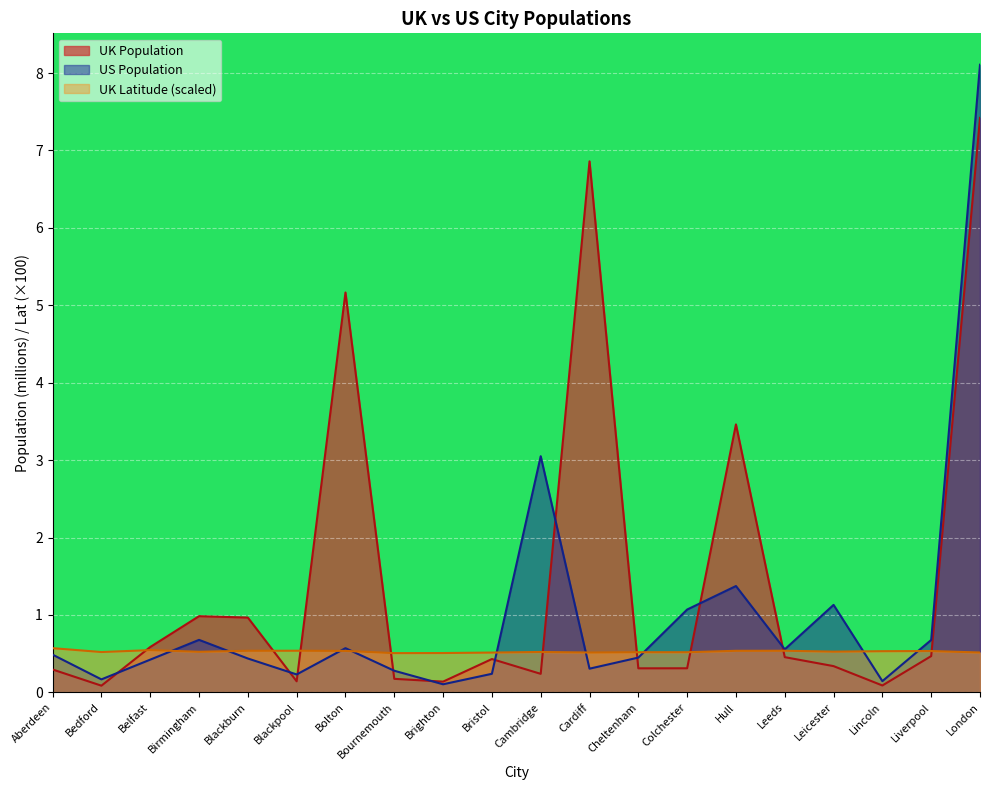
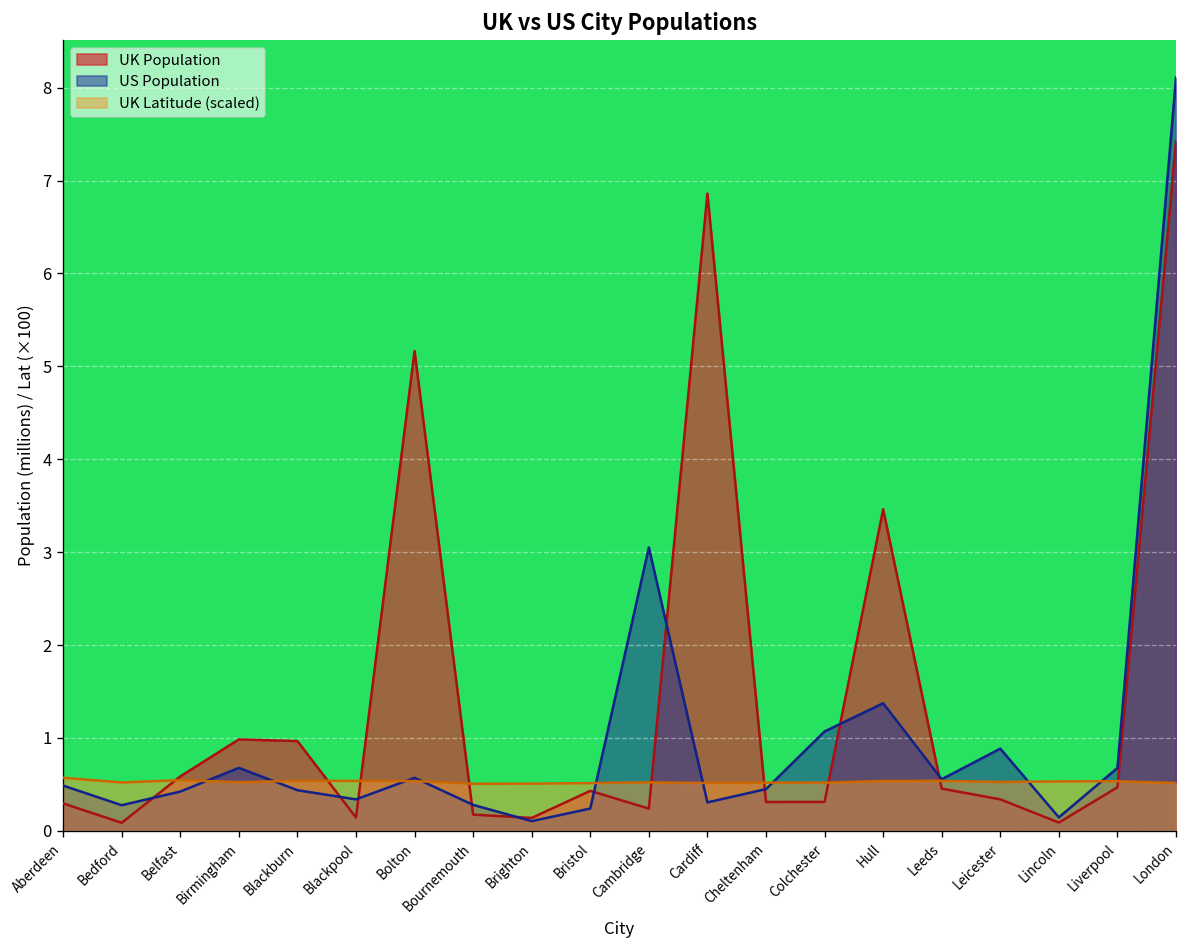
  {
    "UK Population": {
      "Aberdeen": 0.3,
      "Bedford": 0.1,
      "Belfast": 0.6,
      "Birmingham": 1.0,
      "Blackburn": 1.0,
      "Blackpool": 0.1,
      "Bolton": 5.2,
      "Bournemouth": 0.2,
      "Brighton": 0.1,
      "Bristol": 0.4,
      "Cambridge": 0.2,
      "Cardiff": 6.9,
      "Cheltenham": 0.3,
      "Colchester": 0.3,
      "Hull": 3.5,
      "Leeds": 0.5,
      "Leicester": 0.3,
      "Lincoln": 0.1,
      "Liverpool": 0.5,
      "London": 7.4
    },
    "US Population": {
      "Aberdeen": 0.5,
-     "Bedford": 0.2,
+     "Bedford": 0.3,
      "Belfast": 0.4,
      "Birmingham": 0.7,
      "Blackburn": 0.4,
-     "Blackpool": 0.2,
+     "Blackpool": 0.3,
      "Bolton": 0.6,
      "Bournemouth": 0.3,
      "Brighton": 0.1,
      "Bristol": 0.2,
      "Cambridge": 3.1,
      "Cardiff": 0.3,
      "Cheltenham": 0.4,
      "Colchester": 1.1,
      "Hull": 1.4,
-     "Leicester": 1.1,
+     "Leicester": 0.9,
      "Lincoln": 0.1,
      "Liverpool": 0.7,
      "London": 8.1
    },
    "UK Latitude (scaled)": {
      "Aberdeen": 0.6,
      "Bedford": 0.5,
      "Belfast": 0.5,
      "Birmingham": 0.5,
      "Blackburn": 0.5,
      "Blackpool": 0.5,
      "Bolton": 0.5,
      "Bournemouth": 0.5,
      "Brighton": 0.5,
      "Bristol": 0.5,
      "Cambridge": 0.5,
      "Cardiff": 0.5,
      "Cheltenham": 0.5,
      "Colchester": 0.5,
      "Hull": 0.5,
      "Leicester": 0.5,
      "Lincoln": 0.5,
      "Liverpool": 0.5,
      "London": 0.5
    }
  }
